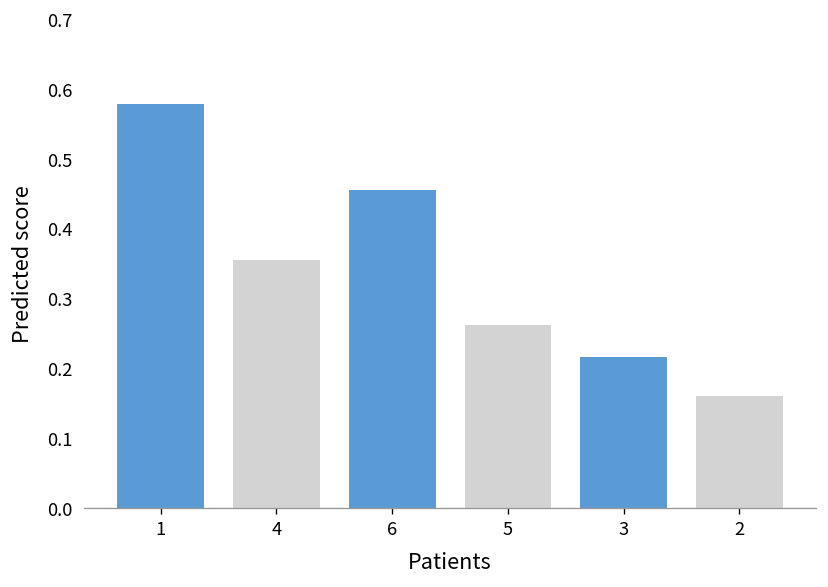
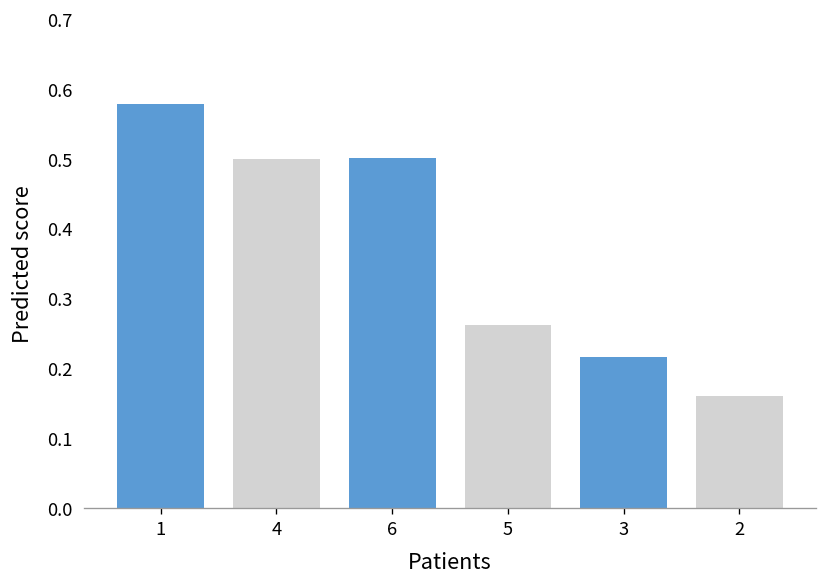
  {
    "1": 0.58,
-   "4": 0.36,
-   "6": 0.46,
+   "4": 0.50,
+   "6": 0.50,
    "5": 0.26,
    "3": 0.22,
    "2": 0.16
  }
